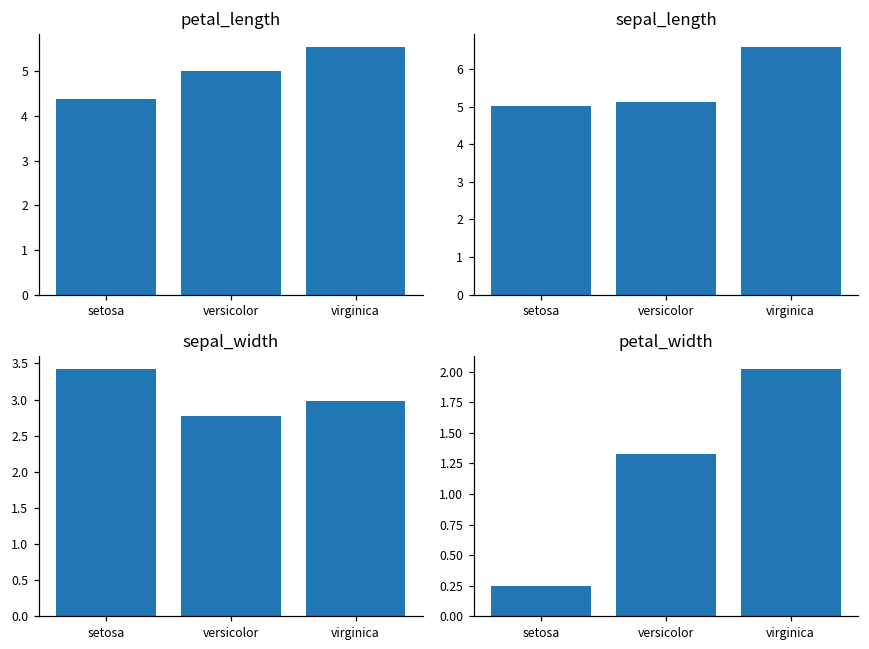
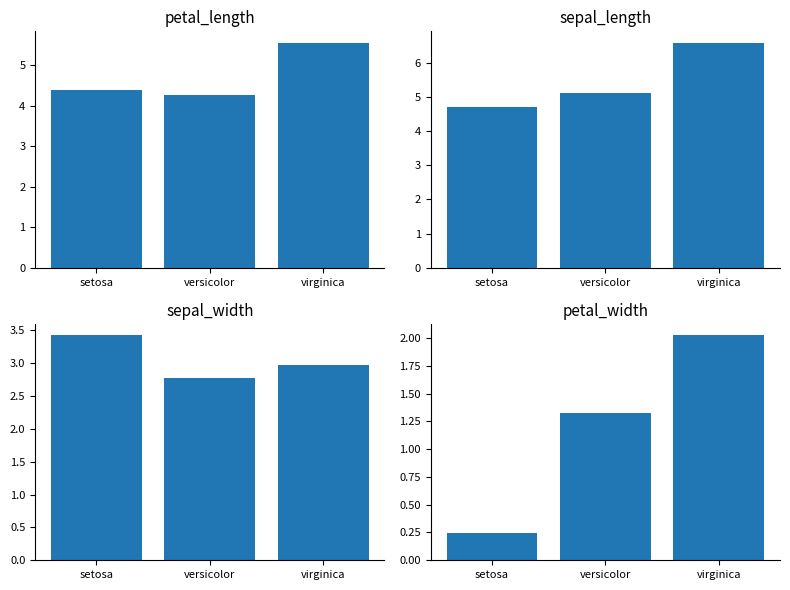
  {
    "petal_length": {
      "setosa": 4.4,
-     "versicolor": 5.0,
+     "versicolor": 4.3,
      "virginica": 5.6
    },
    "sepal_length": {
-     "setosa": 5.0,
+     "setosa": 4.7,
      "versicolor": 5.1,
      "virginica": 6.6
    },
    "sepal_width": {
      "setosa": 3.4,
      "versicolor": 2.8,
      "virginica": 3.0
    },
    "petal_width": {
      "setosa": 0.25,
      "versicolor": 1.33,
      "virginica": 2.03
    }
  }
